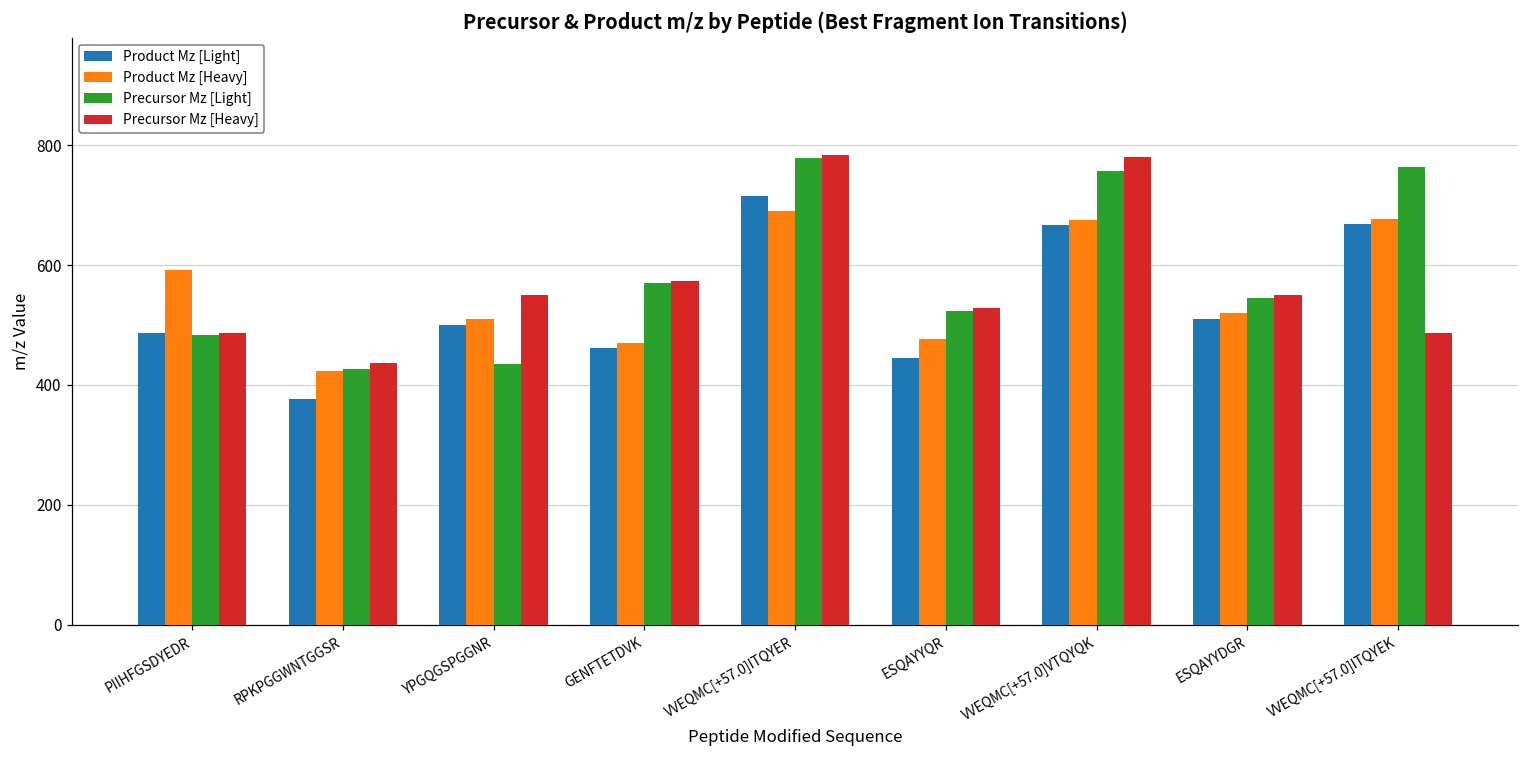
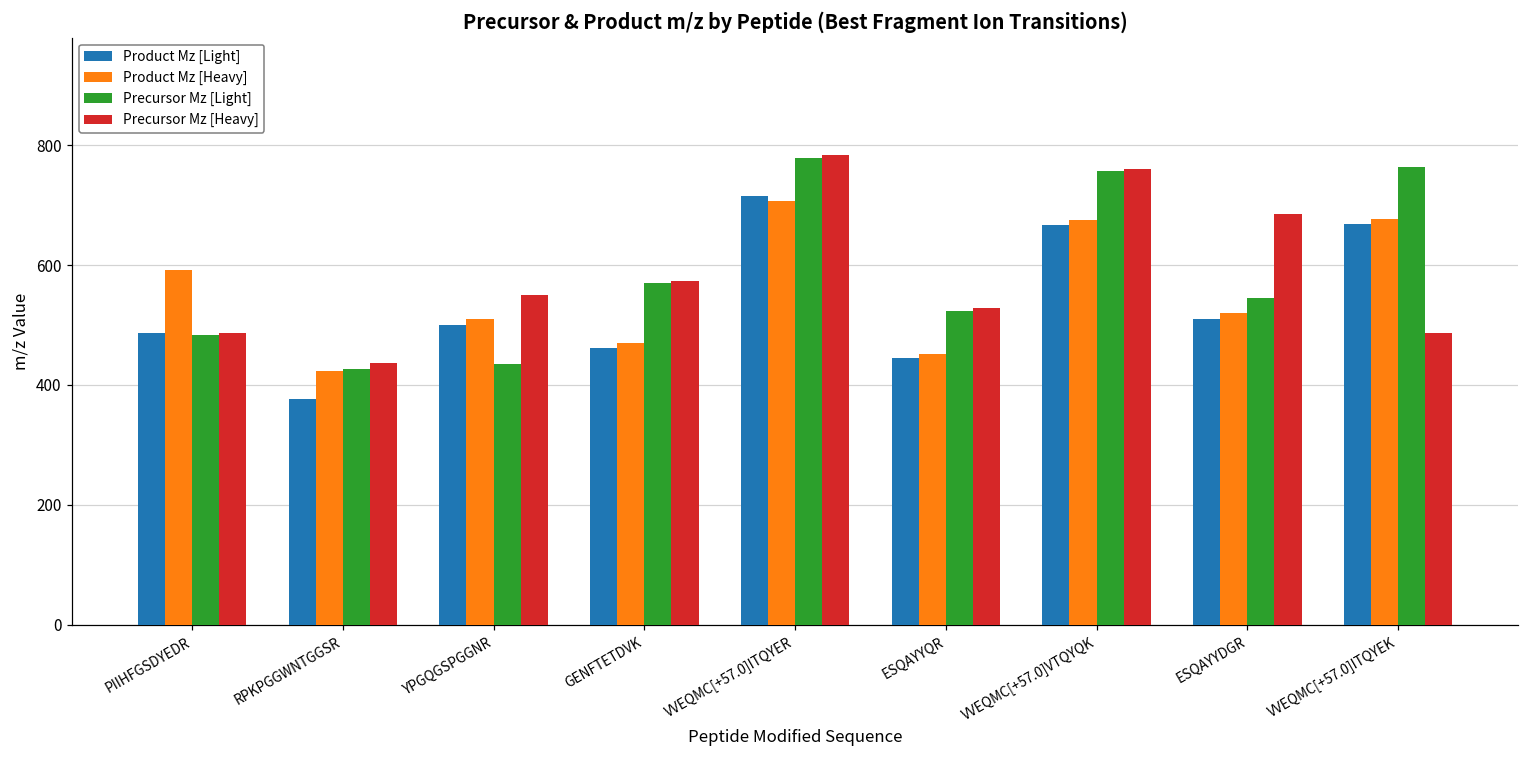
  {
    "Product Mz [Light]": {
      "PIIHFGSDYEDR": 490,
      "RPKPGGWNTGGSR": 380,
      "YPGQGSPGGNR": 500,
      "GENFTETDVK": 460,
      "VVEQMC[+57.0]ITQYER": 720,
      "ESQAYYQR": 440,
      "VVEQMC[+57.0]VTQYQK": 670,
      "ESQAYYDGR": 510,
      "VVEQMC[+57.0]ITQYEK": 670
    },
    "Product Mz [Heavy]": {
      "PIIHFGSDYEDR": 590,
      "RPKPGGWNTGGSR": 420,
      "YPGQGSPGGNR": 510,
      "GENFTETDVK": 470,
-     "VVEQMC[+57.0]ITQYER": 690,
-     "ESQAYYQR": 480,
+     "VVEQMC[+57.0]ITQYER": 710,
+     "ESQAYYQR": 450,
      "VVEQMC[+57.0]VTQYQK": 680,
      "ESQAYYDGR": 520,
      "VVEQMC[+57.0]ITQYEK": 680
    },
    "Precursor Mz [Light]": {
      "PIIHFGSDYEDR": 480,
      "RPKPGGWNTGGSR": 430,
      "YPGQGSPGGNR": 430,
      "GENFTETDVK": 570,
      "VVEQMC[+57.0]ITQYER": 780,
      "ESQAYYQR": 520,
      "VVEQMC[+57.0]VTQYQK": 760,
      "ESQAYYDGR": 540,
      "VVEQMC[+57.0]ITQYEK": 760
    },
    "Precursor Mz [Heavy]": {
      "PIIHFGSDYEDR": 490,
      "RPKPGGWNTGGSR": 440,
      "YPGQGSPGGNR": 550,
      "GENFTETDVK": 570,
      "VVEQMC[+57.0]ITQYER": 780,
      "ESQAYYQR": 530,
-     "VVEQMC[+57.0]VTQYQK": 780,
-     "ESQAYYDGR": 550,
+     "VVEQMC[+57.0]VTQYQK": 760,
+     "ESQAYYDGR": 690,
      "VVEQMC[+57.0]ITQYEK": 490
    }
  }
